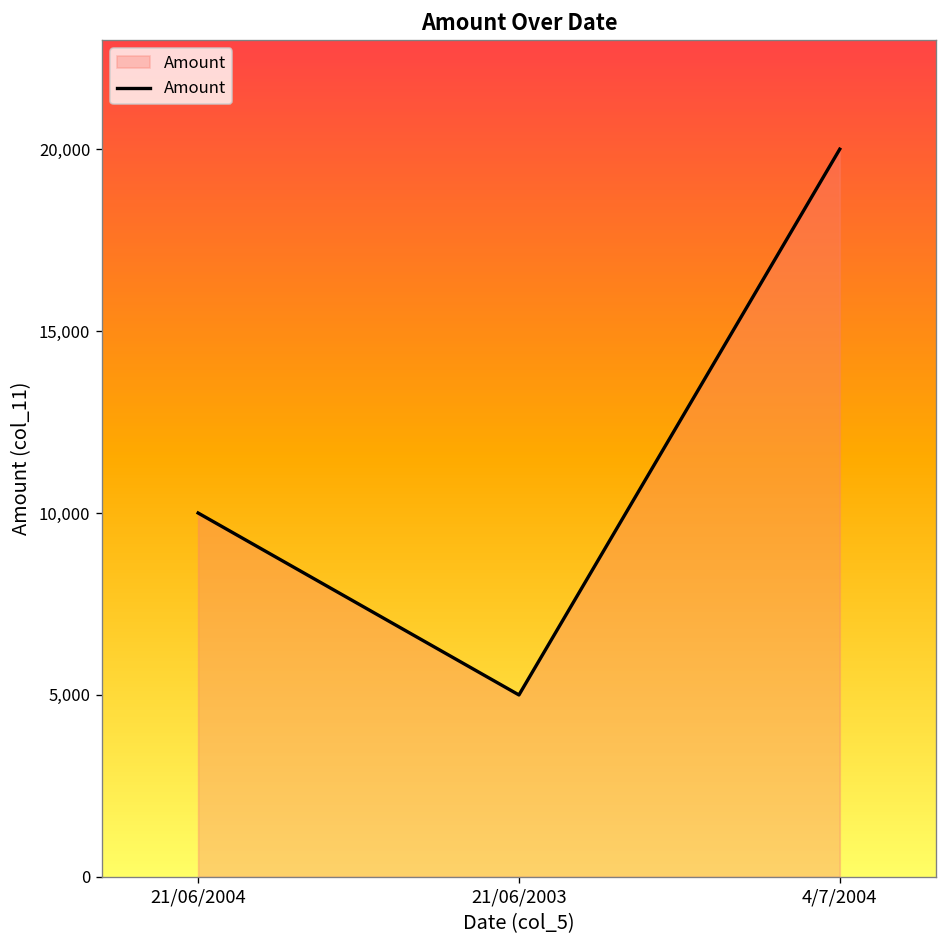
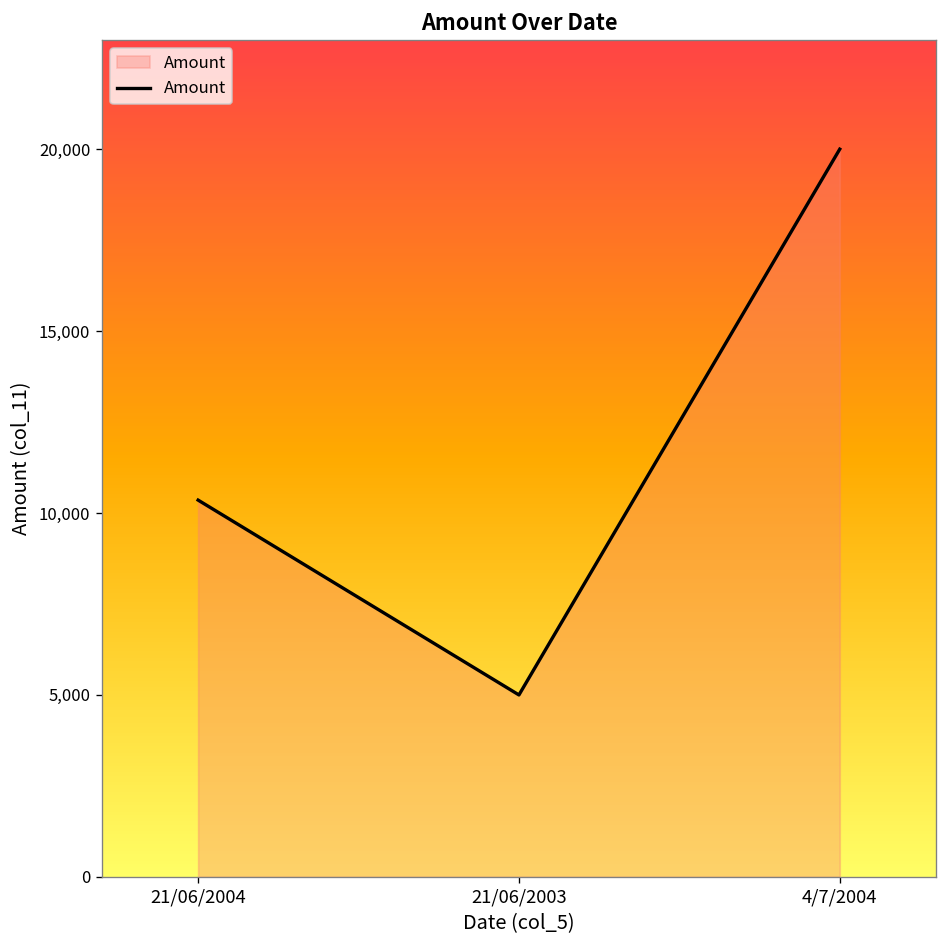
  {
-   "21/06/2004": "10,000",
+   "21/06/2004": "10,400",
    "21/06/2003": "5,000",
    "4/7/2004": "20,000"
  }
